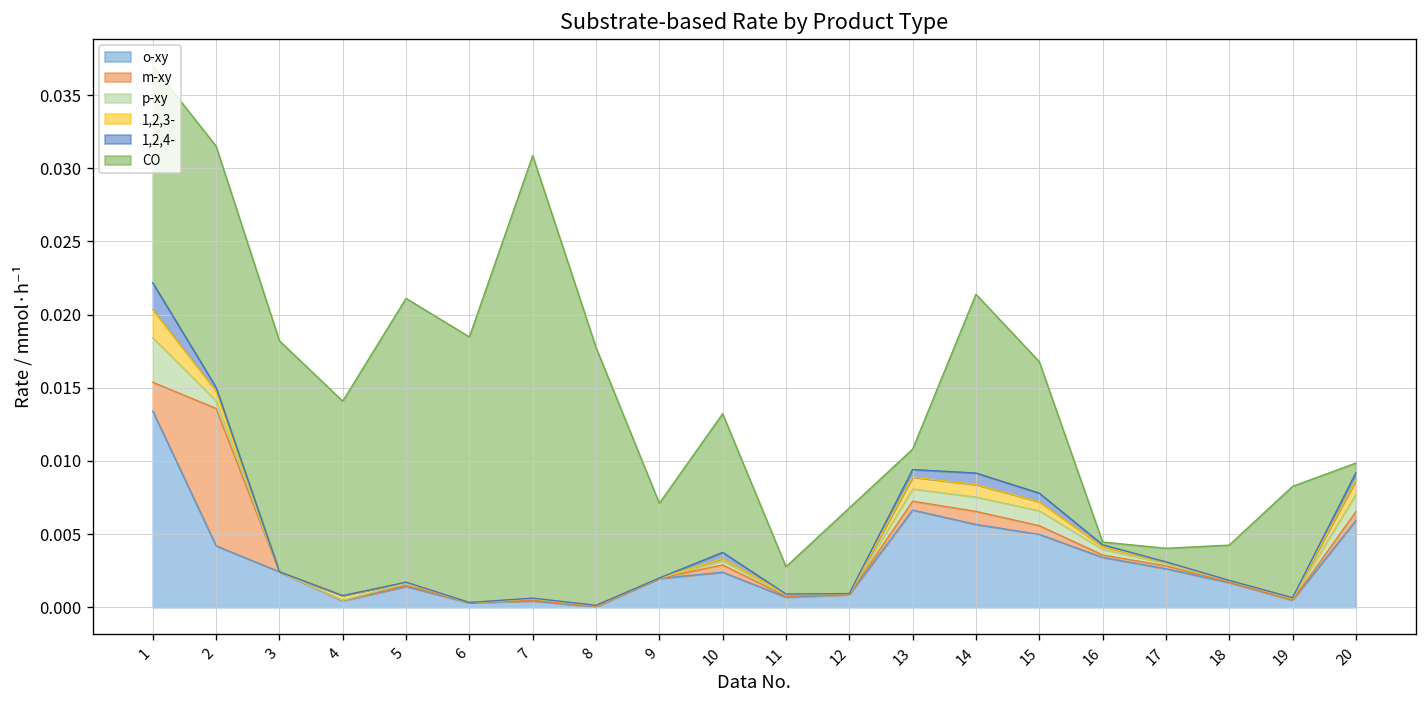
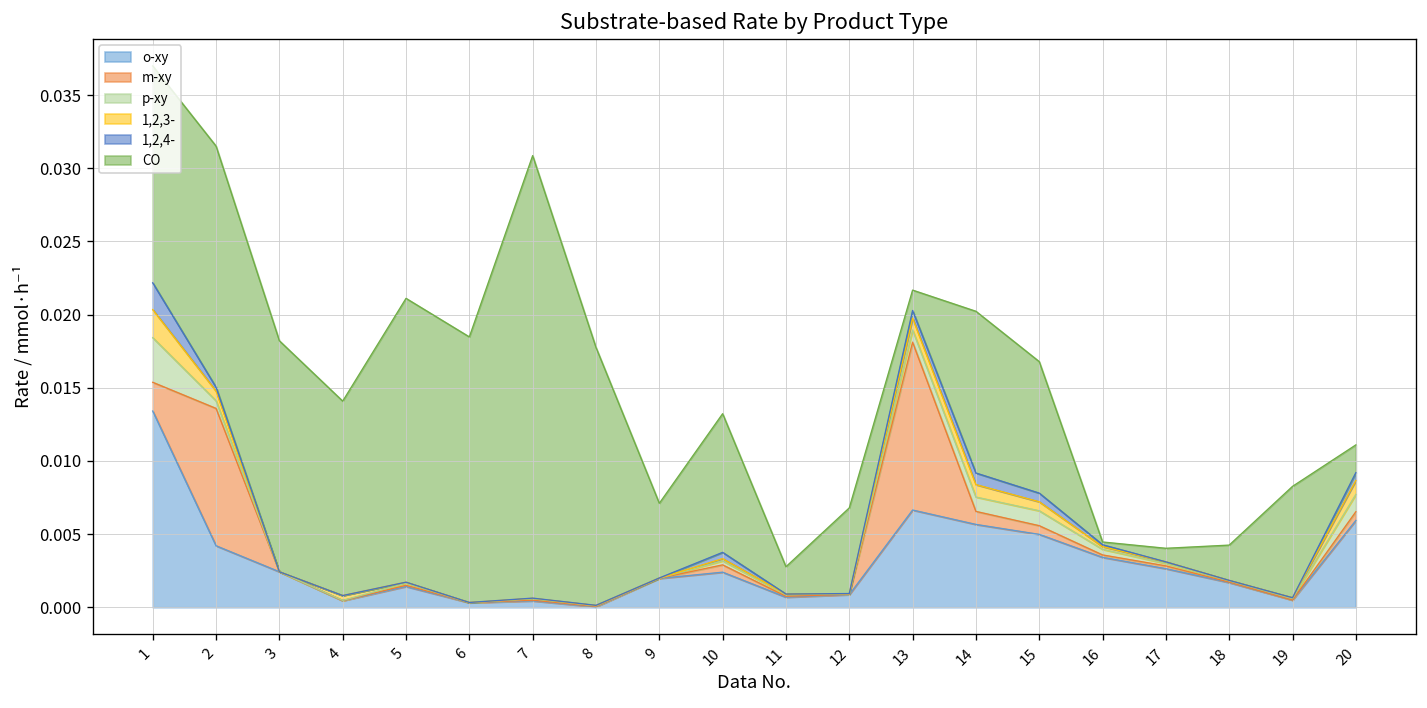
  {
    "m-xy": {
      "1": 0.0020,
      "2": 0.0094,
      "10": 0.0005,
-     "13": 0.0006,
+     "13": 0.0115,
      "14": 0.0009,
      "15": 0.0006,
      "20": 0.0006
    },
    "p-xy": {
      "1": 0.0030,
      "2": 0.0005,
      "13": 0.0008,
      "14": 0.0010,
      "15": 0.0010,
      "20": 0.0012
    },
    "1,2,3-": {
      "1": 0.0019,
      "2": 0.0007,
      "13": 0.0008,
      "14": 0.0009,
      "15": 0.0006,
      "20": 0.0010
    },
    "CO": {
      "2": 0.0165,
      "3": 0.0158,
      "4": 0.0133,
      "5": 0.0194,
      "6": 0.0181,
      "7": 0.0302,
      "8": 0.0176,
      "9": 0.0051,
      "10": 0.0095,
      "11": 0.0019,
      "12": 0.0059,
      "13": 0.0014,
-     "14": 0.0122,
+     "14": 0.0111,
      "15": 0.0090,
      "17": 0.0009,
      "18": 0.0024,
      "19": 0.0076,
-     "20": 0.0007
+     "20": 0.0019
    }
  }
